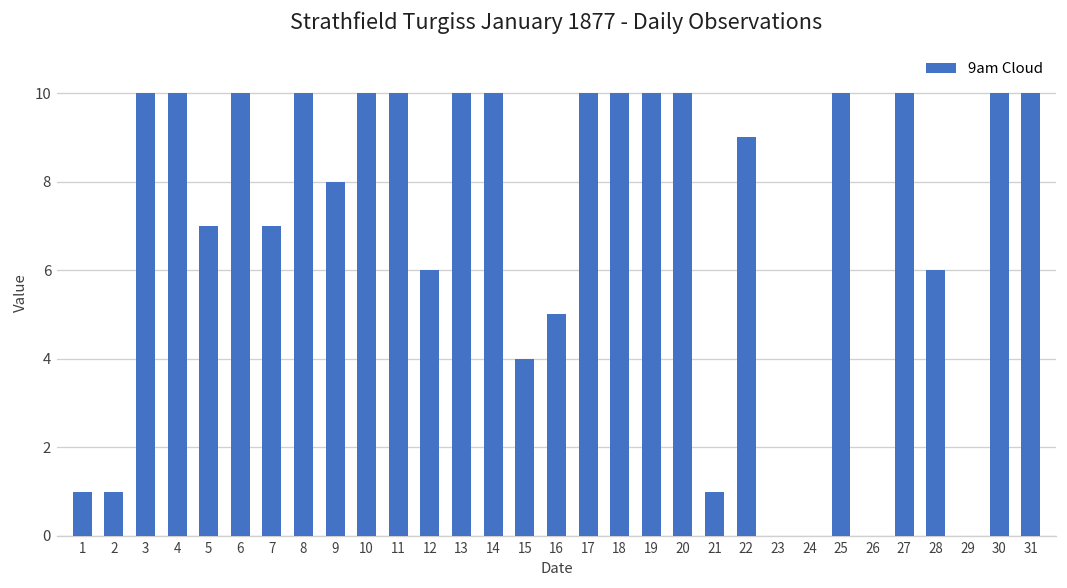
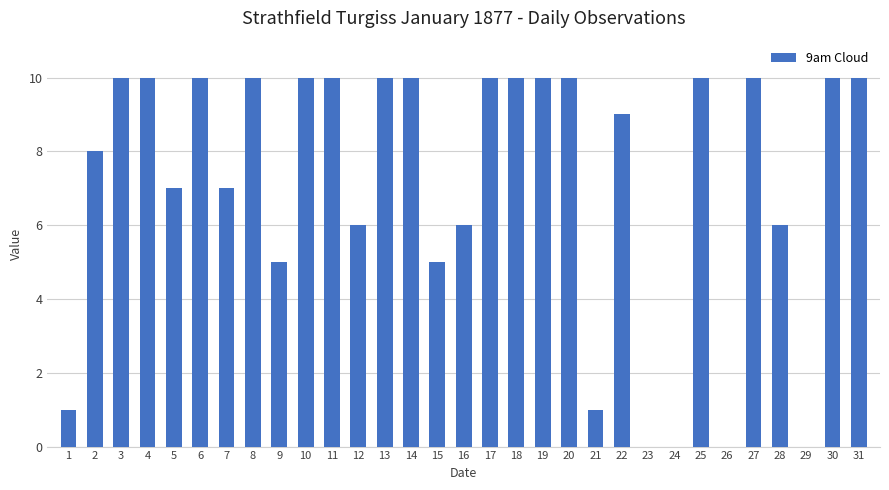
  {
    "1": 1,
-   "2": 1,
+   "2": 8,
    "3": 10,
    "4": 10,
    "5": 7,
    "6": 10,
    "7": 7,
    "8": 10,
-   "9": 8,
+   "9": 5,
    "10": 10,
    "11": 10,
    "12": 6,
    "13": 10,
    "14": 10,
-   "15": 4,
-   "16": 5,
+   "15": 5,
+   "16": 6,
    "17": 10,
    "18": 10,
    "19": 10,
    "20": 10,
    "21": 1,
    "22": 9,
    "23": 0,
    "24": 0,
    "25": 10,
    "26": 0,
    "27": 10,
    "28": 6,
    "29": 0,
    "30": 10,
    "31": 10
  }
